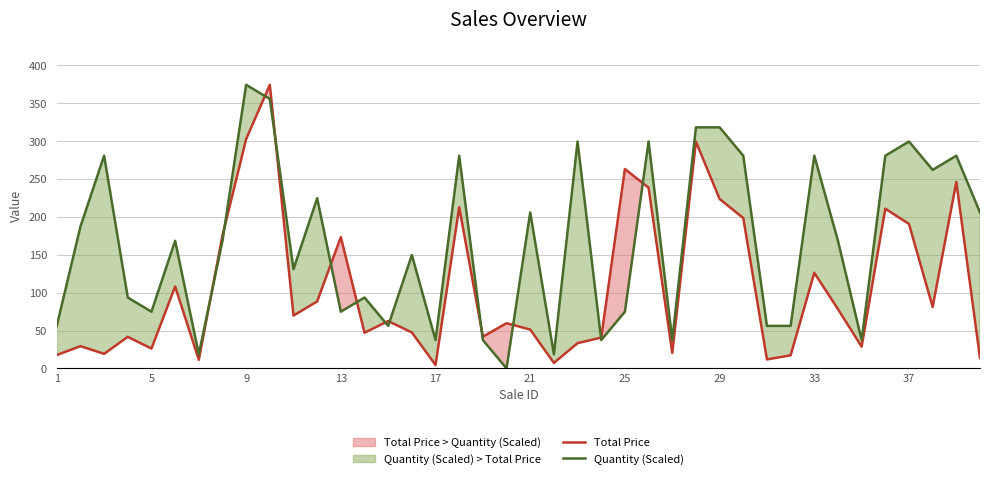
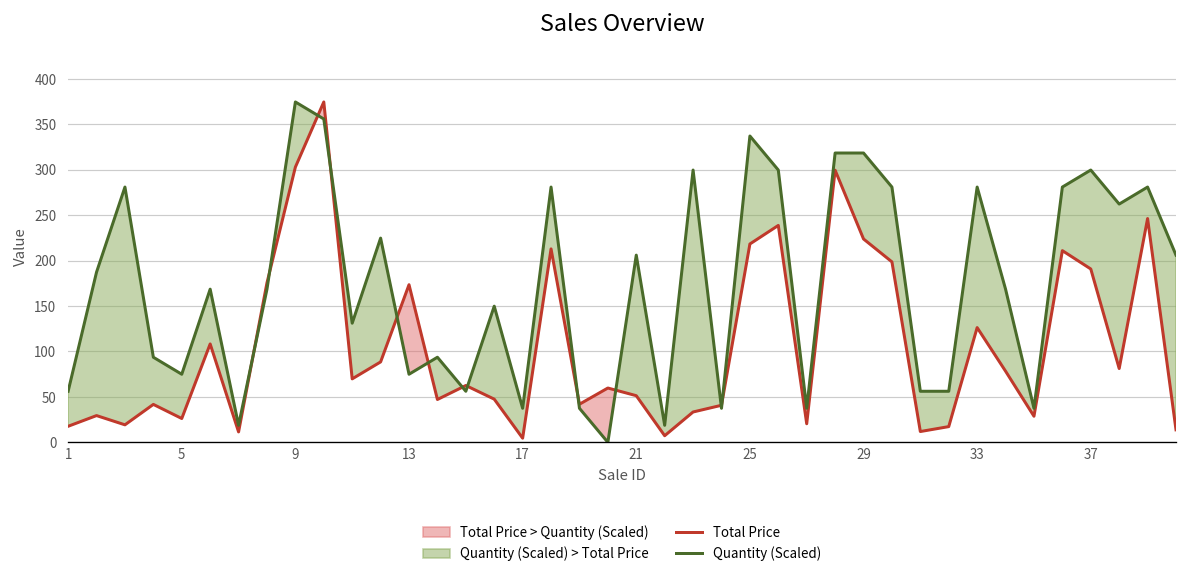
  {
    "Total Price": {
      "1": 20,
      "5": 30,
      "9": 300,
      "13": 170,
      "17": 0,
      "21": 50,
-     "25": 260,
+     "25": 220,
      "29": 220,
      "33": 130,
      "37": 190
    },
    "Quantity (Scaled)": {
      "1": 60,
      "5": 70,
      "9": 370,
      "13": 70,
      "17": 40,
      "21": 210,
-     "25": 70,
+     "25": 340,
      "29": 320,
      "33": 280,
      "37": 300
    }
  }
